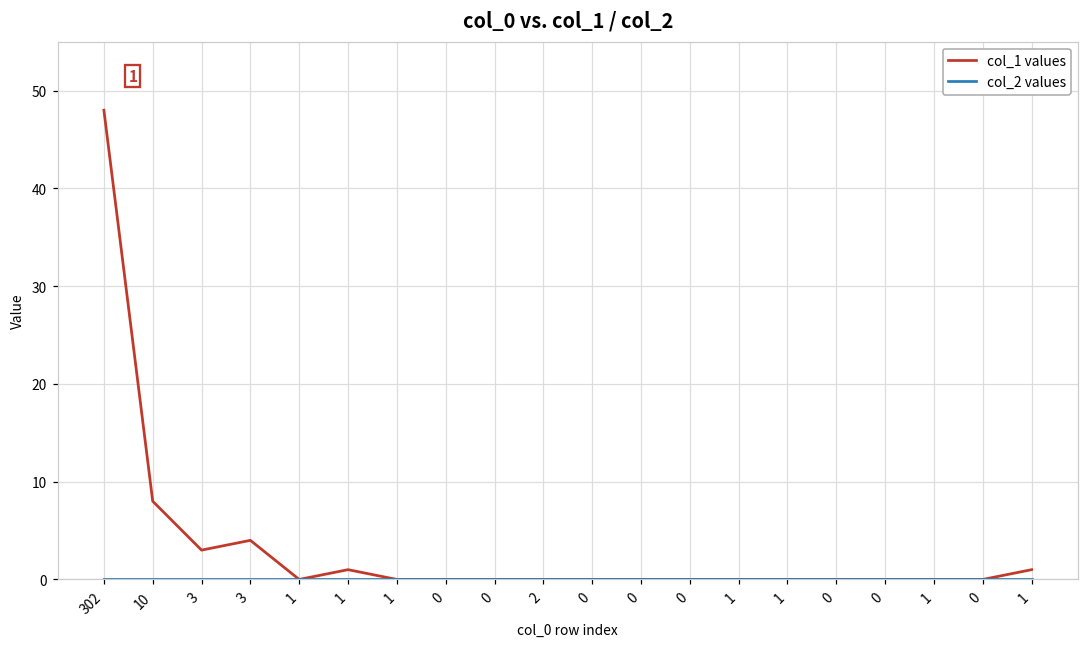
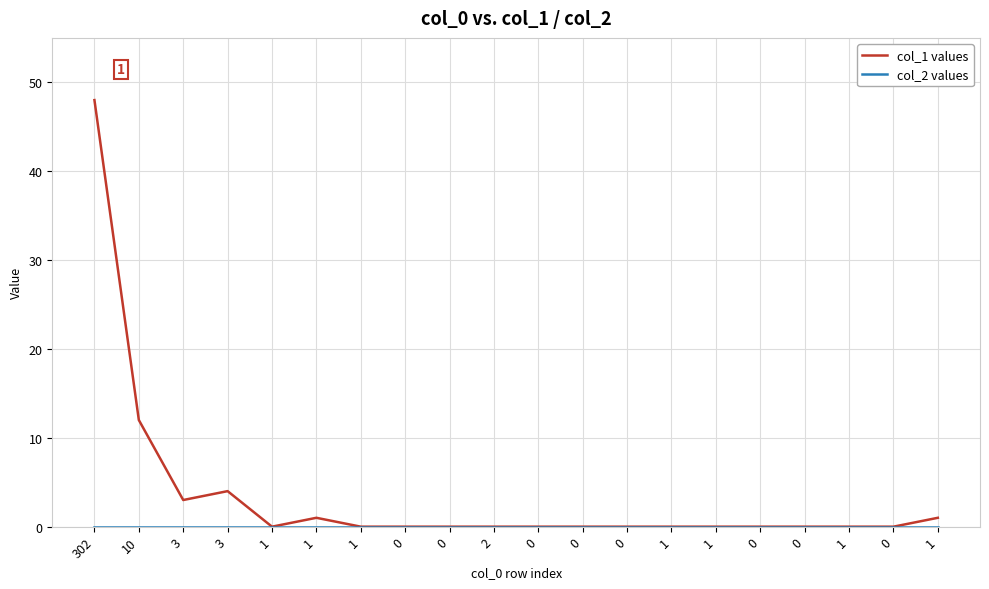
  {
    "col_1 values": {
      "302": 48,
-     "10": 8
+     "10": 12
    },
    "col_2 values": {
      "302": 0,
      "10": 0
    }
  }
